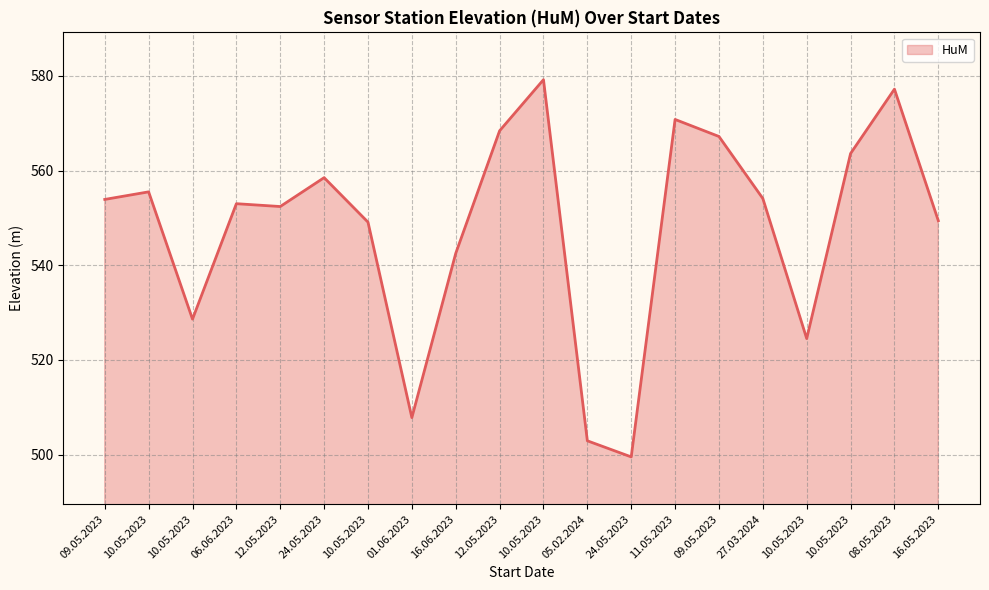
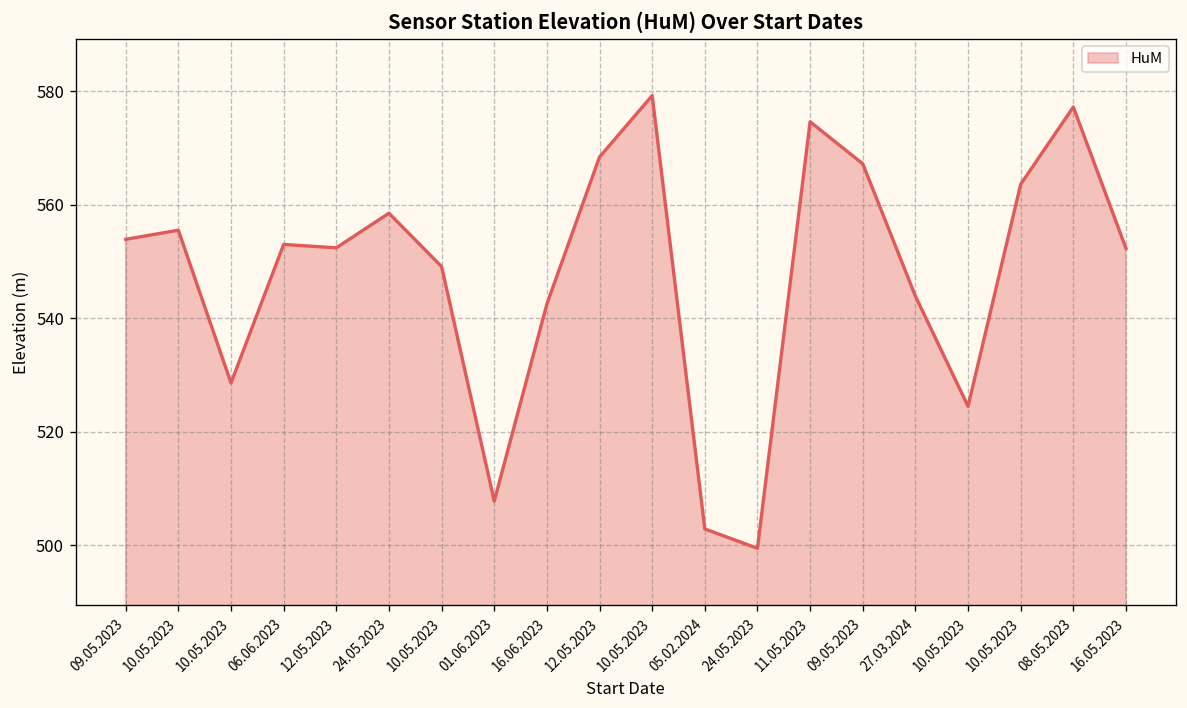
  {
    "06.06.2023": 553,
    "01.06.2023": 508,
    "16.06.2023": 543,
    "05.02.2024": 503,
-   "11.05.2023": 571,
-   "27.03.2024": 554,
+   "11.05.2023": 575,
+   "27.03.2024": 544,
    "08.05.2023": 577,
-   "16.05.2023": 549
+   "16.05.2023": 552
  }
